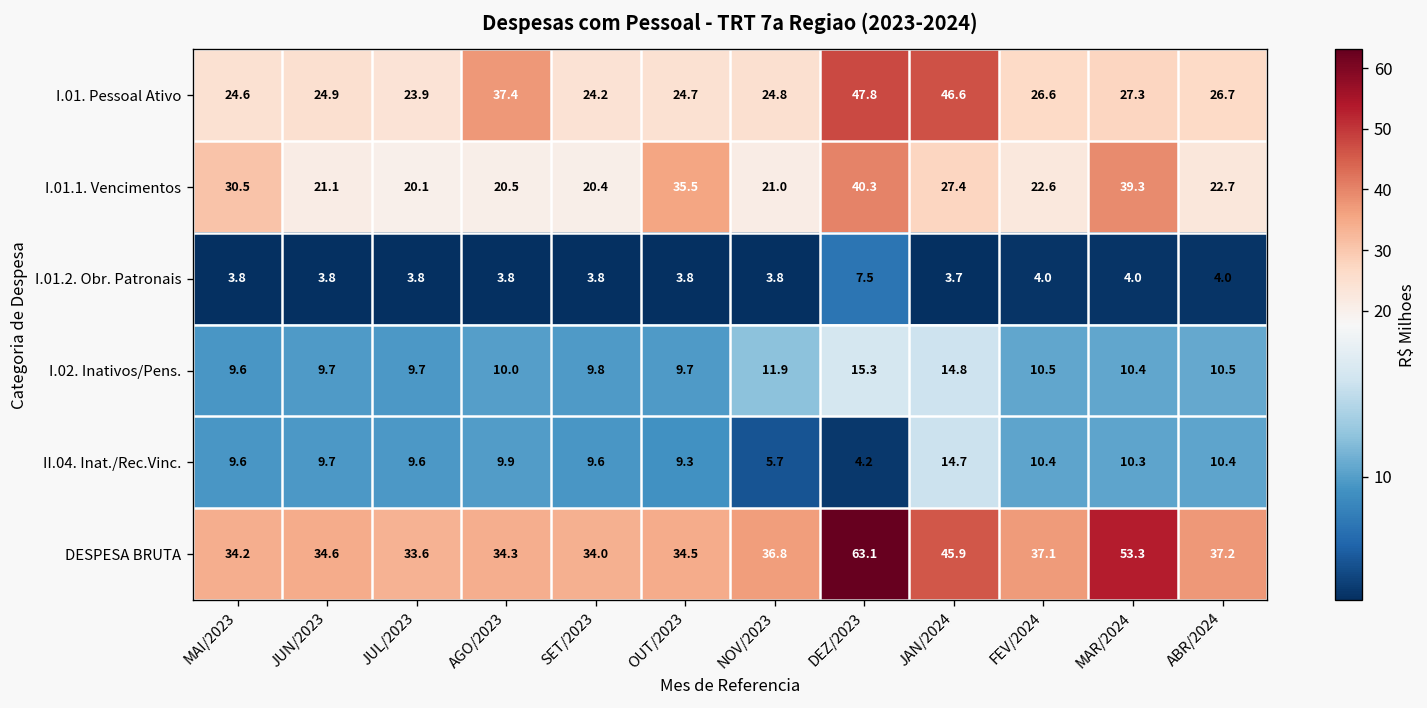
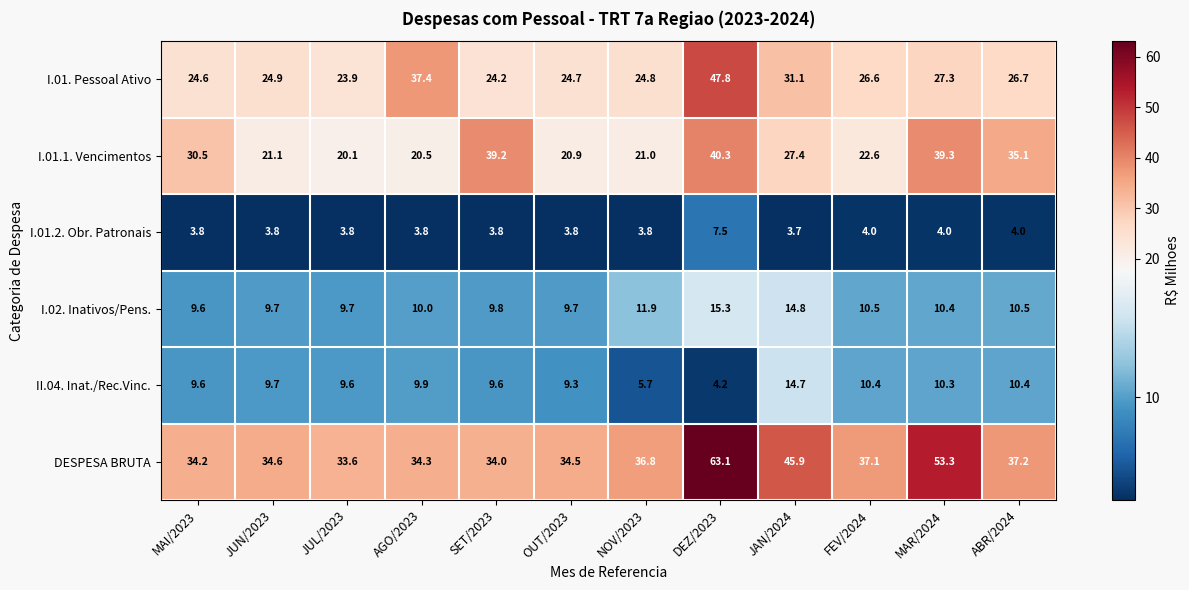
  {
    "I.01. Pessoal Ativo": {
      "MAI/2023": 24.6,
      "JUN/2023": 24.9,
      "JUL/2023": 23.9,
      "AGO/2023": 37.4,
      "SET/2023": 24.2,
      "OUT/2023": 24.7,
      "NOV/2023": 24.8,
      "DEZ/2023": 47.8,
-     "JAN/2024": 46.6,
+     "JAN/2024": 31.1,
      "FEV/2024": 26.6,
      "MAR/2024": 27.3,
      "ABR/2024": 26.7
    },
    "I.01.1. Vencimentos": {
      "MAI/2023": 30.5,
      "JUN/2023": 21.1,
      "JUL/2023": 20.1,
      "AGO/2023": 20.5,
-     "SET/2023": 20.4,
-     "OUT/2023": 35.5,
+     "SET/2023": 39.2,
+     "OUT/2023": 20.9,
      "NOV/2023": 21.0,
      "DEZ/2023": 40.3,
      "JAN/2024": 27.4,
      "FEV/2024": 22.6,
      "MAR/2024": 39.3,
-     "ABR/2024": 22.7
+     "ABR/2024": 35.1
    },
    "I.01.2. Obr. Patronais": {
      "MAI/2023": 3.8,
      "JUN/2023": 3.8,
      "JUL/2023": 3.8,
      "AGO/2023": 3.8,
      "SET/2023": 3.8,
      "OUT/2023": 3.8,
      "NOV/2023": 3.8,
      "DEZ/2023": 7.5,
      "JAN/2024": 3.7,
      "FEV/2024": 4.0,
      "MAR/2024": 4.0,
      "ABR/2024": 4.0
    },
    "I.02. Inativos/Pens.": {
      "MAI/2023": 9.6,
      "JUN/2023": 9.7,
      "JUL/2023": 9.7,
      "AGO/2023": 10.0,
      "SET/2023": 9.8,
      "OUT/2023": 9.7,
      "NOV/2023": 11.9,
      "DEZ/2023": 15.3,
      "JAN/2024": 14.8,
      "FEV/2024": 10.5,
      "MAR/2024": 10.4,
      "ABR/2024": 10.5
    },
    "II.04. Inat./Rec.Vinc.": {
      "MAI/2023": 9.6,
      "JUN/2023": 9.7,
      "JUL/2023": 9.6,
      "AGO/2023": 9.9,
      "SET/2023": 9.6,
      "OUT/2023": 9.3,
      "NOV/2023": 5.7,
      "DEZ/2023": 4.2,
      "JAN/2024": 14.7,
      "FEV/2024": 10.4,
      "MAR/2024": 10.3,
      "ABR/2024": 10.4
    },
    "DESPESA BRUTA": {
      "MAI/2023": 34.2,
      "JUN/2023": 34.6,
      "JUL/2023": 33.6,
      "AGO/2023": 34.3,
      "SET/2023": 34.0,
      "OUT/2023": 34.5,
      "NOV/2023": 36.8,
      "DEZ/2023": 63.1,
      "JAN/2024": 45.9,
      "FEV/2024": 37.1,
      "MAR/2024": 53.3,
      "ABR/2024": 37.2
    }
  }
